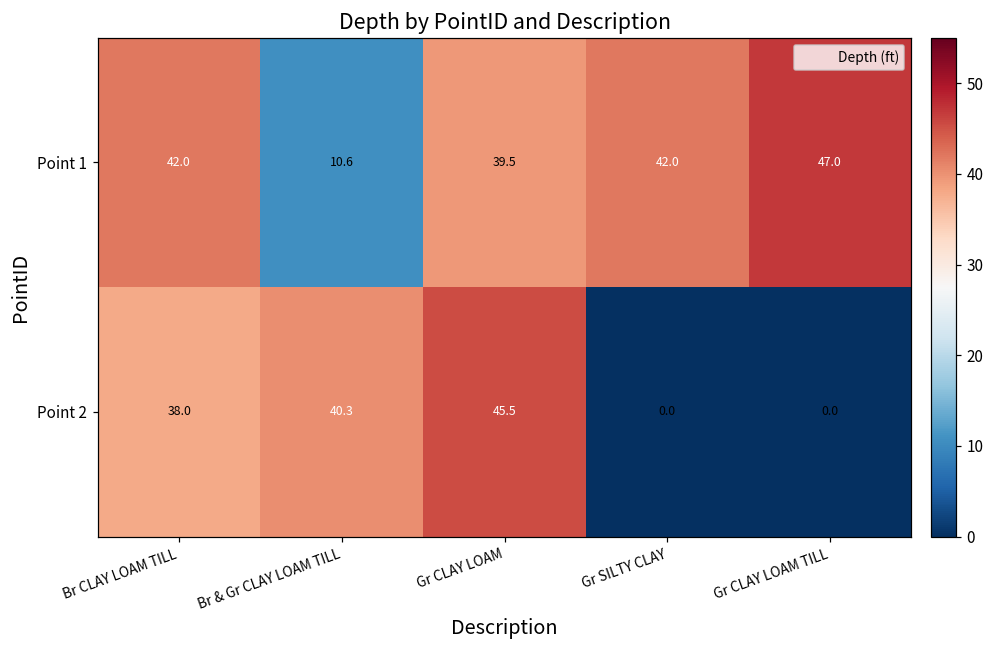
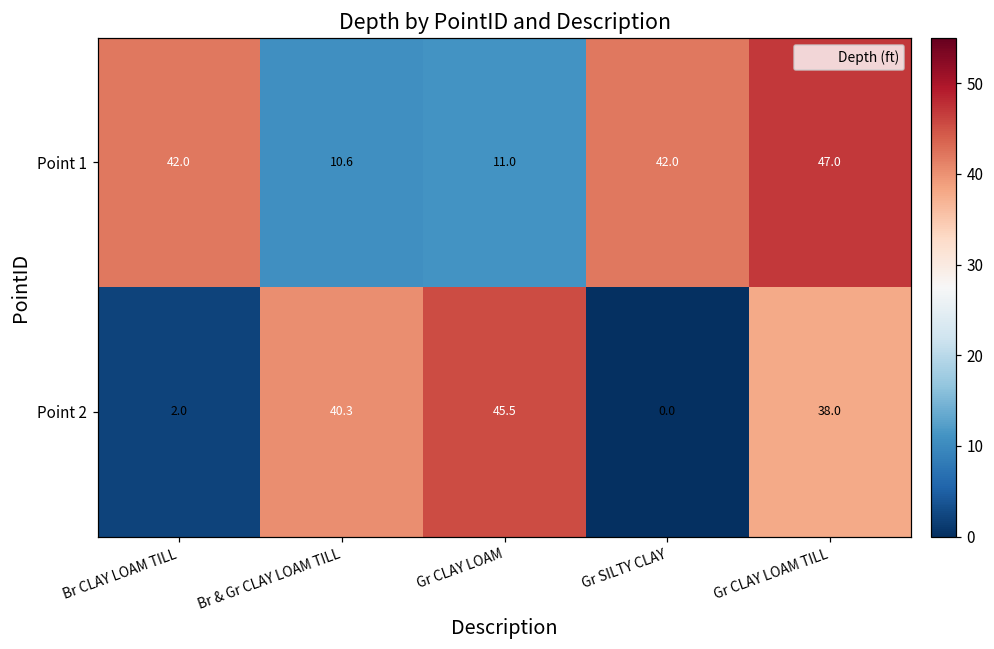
  {
    "Point 1": {
      "Br CLAY LOAM TILL": 42.0,
      "Br & Gr CLAY LOAM TILL": 10.6,
-     "Gr CLAY LOAM": 39.5,
+     "Gr CLAY LOAM": 11.0,
      "Gr SILTY CLAY": 42.0,
      "Gr CLAY LOAM TILL": 47.0
    },
    "Point 2": {
-     "Br CLAY LOAM TILL": 38.0,
+     "Br CLAY LOAM TILL": 2.0,
      "Br & Gr CLAY LOAM TILL": 40.3,
      "Gr CLAY LOAM": 45.5,
      "Gr SILTY CLAY": 0.0,
-     "Gr CLAY LOAM TILL": 0.0
+     "Gr CLAY LOAM TILL": 38.0
    }
  }
